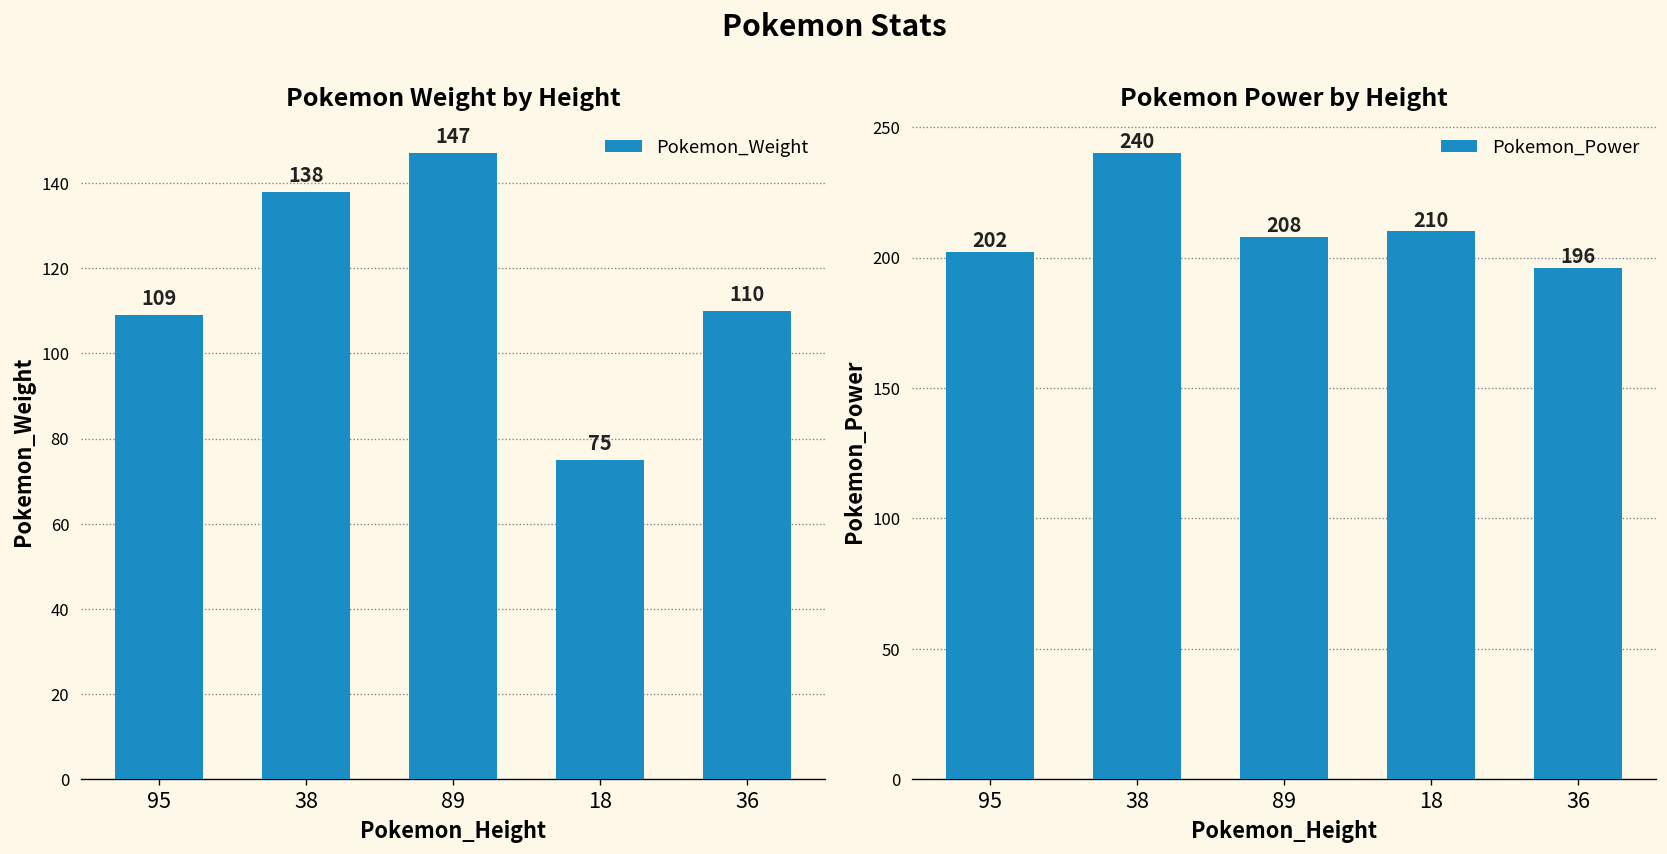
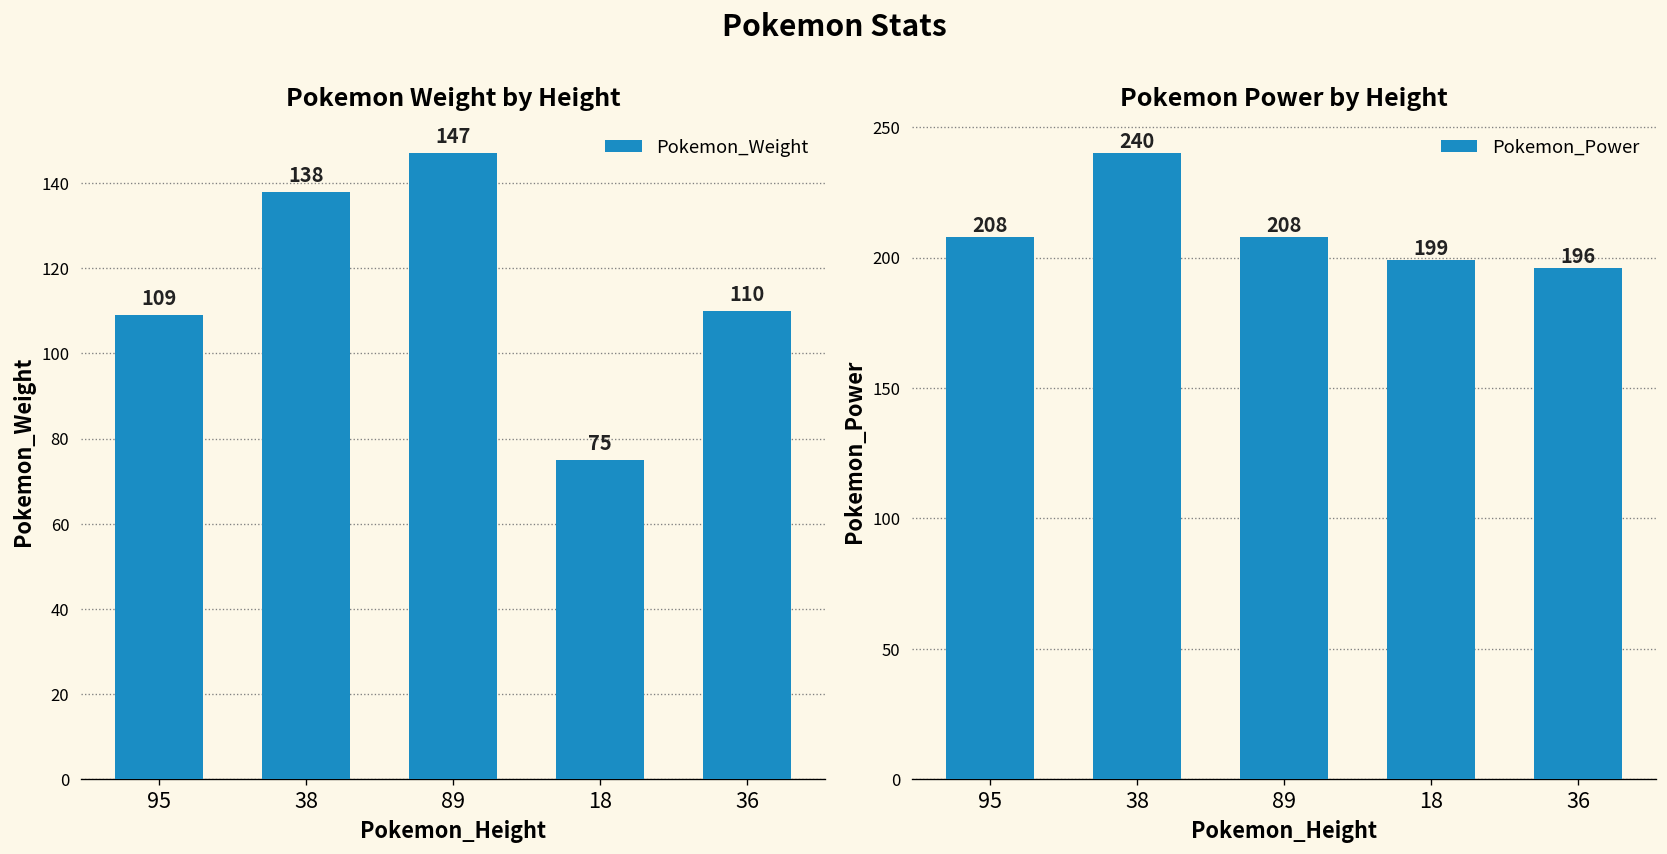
  {
    "Pokemon Weight by Height": {
      "95": 109,
      "38": 138,
      "89": 147,
      "18": 75,
      "36": 110
    },
    "Pokemon Power by Height": {
-     "95": 202,
+     "95": 208,
      "38": 240,
      "89": 208,
-     "18": 210,
+     "18": 199,
      "36": 196
    }
  }
